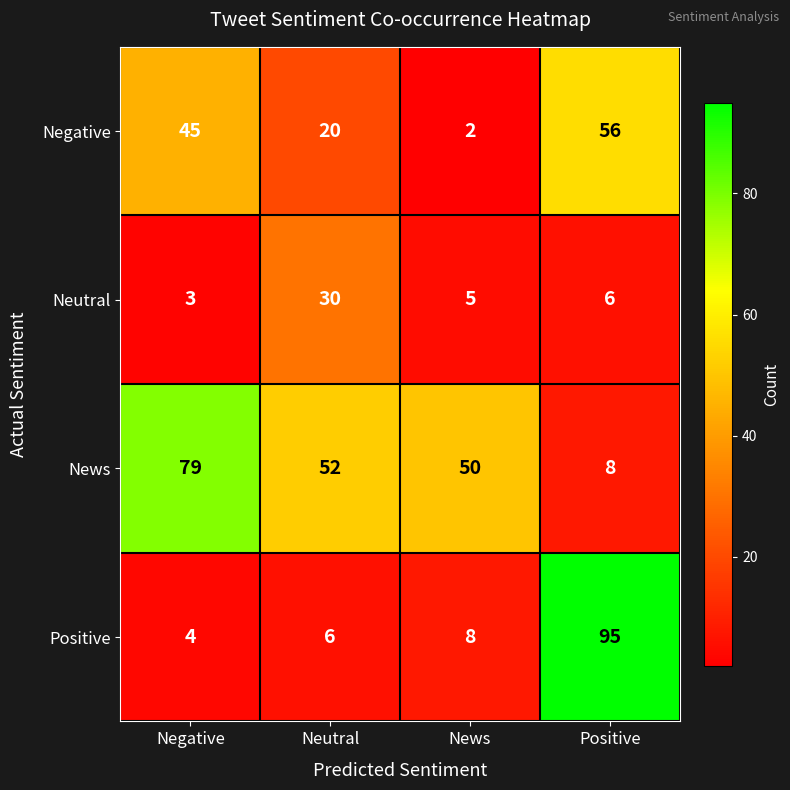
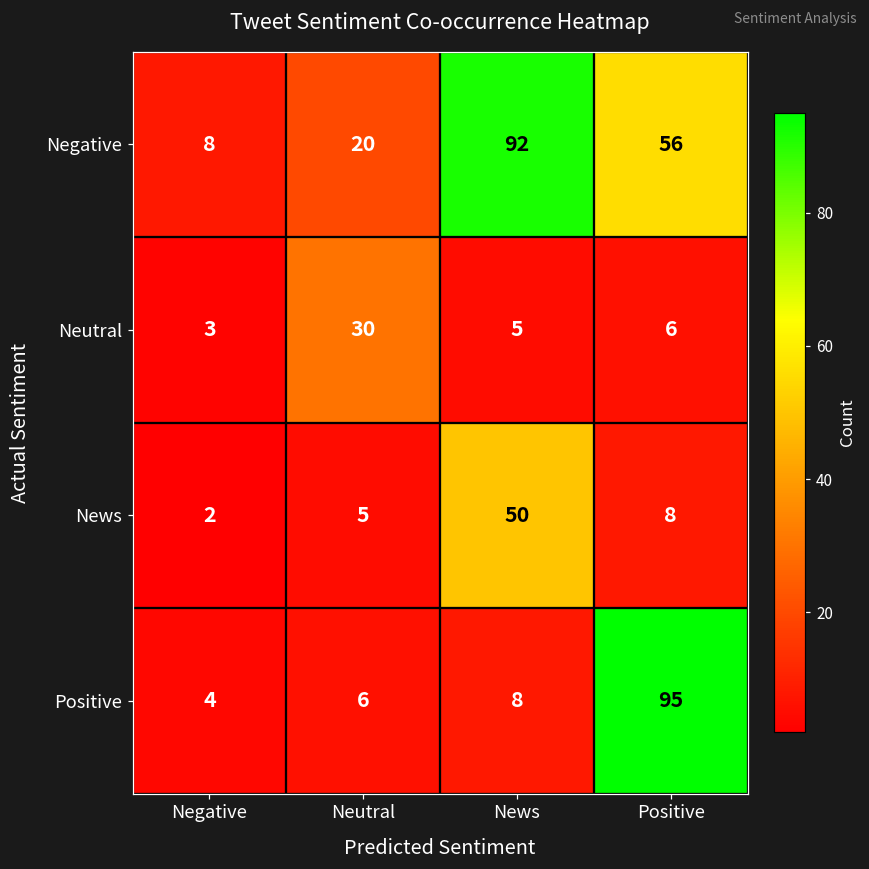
  {
    "Negative": {
-     "Negative": 45,
+     "Negative": 8,
      "Neutral": 20,
-     "News": 2,
+     "News": 92,
      "Positive": 56
    },
    "Neutral": {
      "Negative": 3,
      "Neutral": 30,
      "News": 5,
      "Positive": 6
    },
    "News": {
-     "Negative": 79,
-     "Neutral": 52,
+     "Negative": 2,
+     "Neutral": 5,
      "News": 50,
      "Positive": 8
    },
    "Positive": {
      "Negative": 4,
      "Neutral": 6,
      "News": 8,
      "Positive": 95
    }
  }
